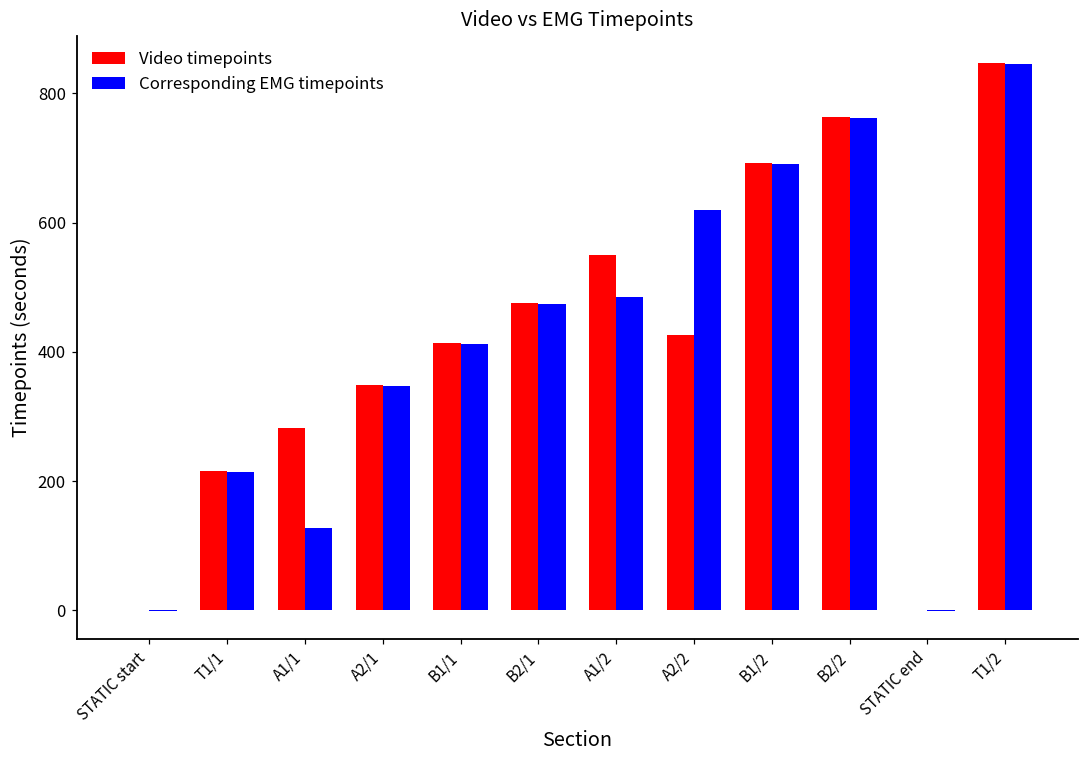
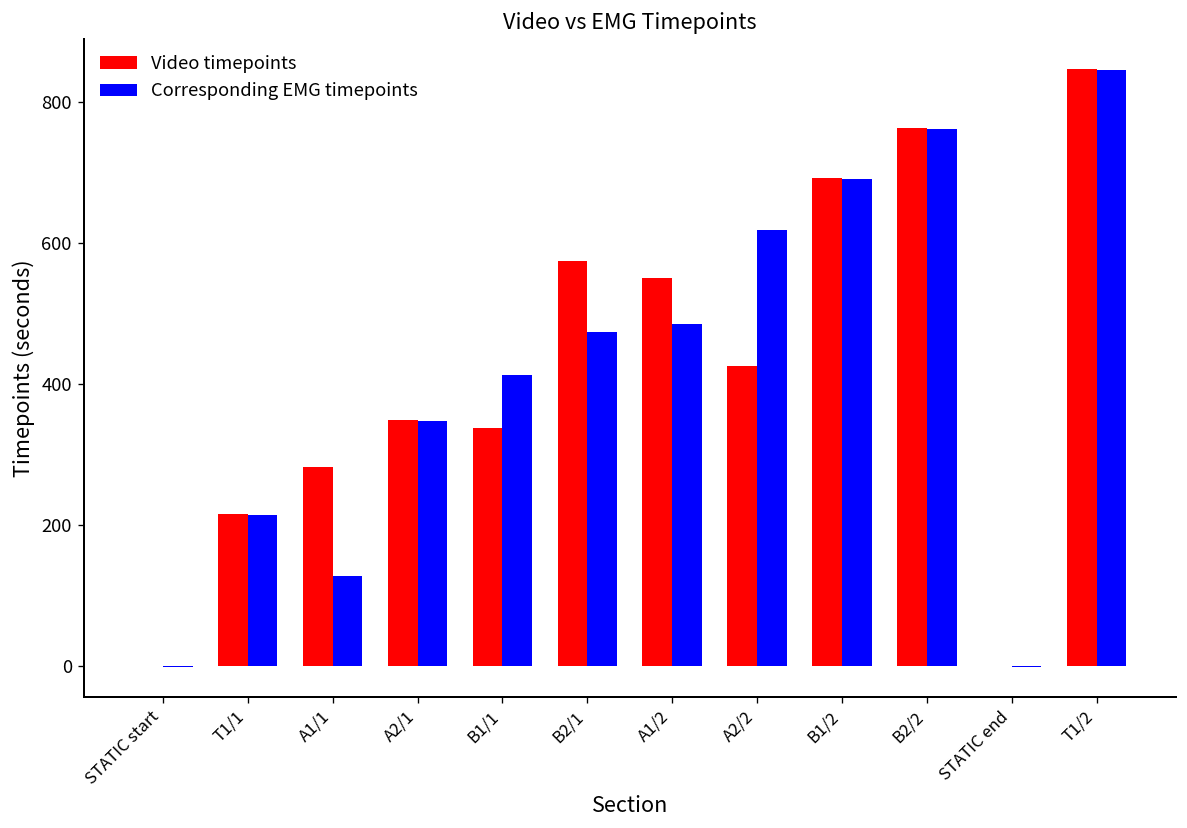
  {
    "Video timepoints": {
      "STATIC start": 0,
      "T1/1": 220,
      "A1/1": 280,
      "A2/1": 350,
-     "B1/1": 410,
-     "B2/1": 480,
+     "B1/1": 340,
+     "B2/1": 570,
      "A1/2": 550,
      "A2/2": 430,
      "B1/2": 690,
      "B2/2": 760,
      "STATIC end": 0,
      "T1/2": 850
    },
    "Corresponding EMG timepoints": {
      "T1/1": 210,
      "A1/1": 130,
      "A2/1": 350,
      "B1/1": 410,
      "B2/1": 470,
      "A1/2": 490,
      "A2/2": 620,
      "B1/2": 690,
      "B2/2": 760,
      "T1/2": 850
    }
  }
